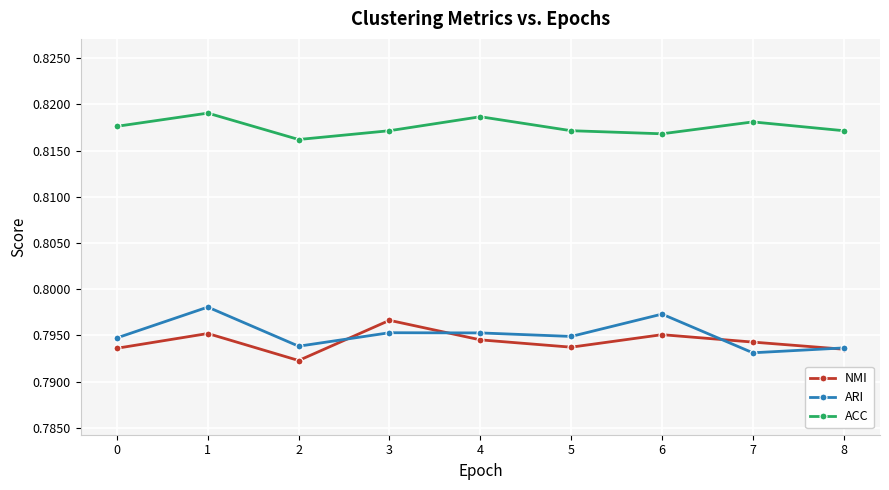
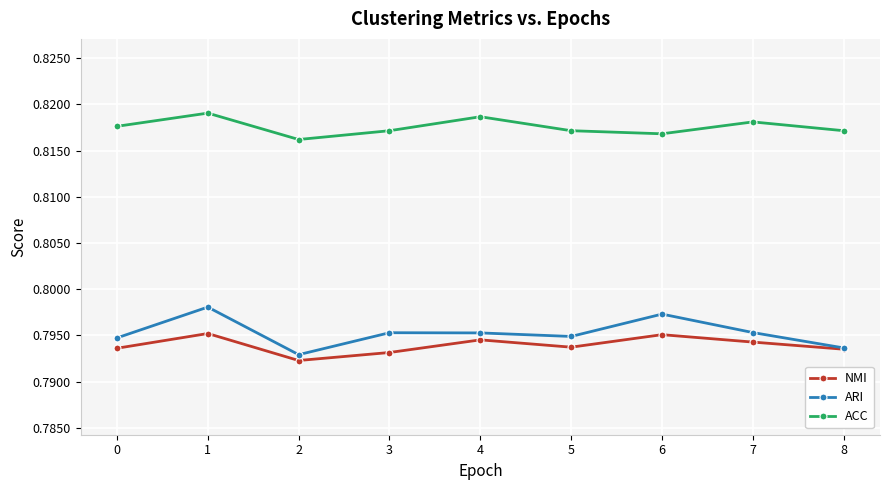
  {
    "NMI": {
      "0": 0.794,
      "1": 0.795,
      "2": 0.792,
-     "3": 0.797,
+     "3": 0.793,
      "4": 0.795,
      "5": 0.794,
      "6": 0.795,
      "7": 0.794
    },
    "ARI": {
      "0": 0.795,
      "1": 0.798,
-     "2": 0.794,
+     "2": 0.793,
      "3": 0.795,
      "4": 0.795,
      "5": 0.795,
      "6": 0.797,
-     "7": 0.793
+     "7": 0.795
    },
    "ACC": {
      "0": 0.818,
      "1": 0.819,
      "2": 0.816,
      "3": 0.817,
      "4": 0.819,
      "5": 0.817,
      "6": 0.817,
      "7": 0.818,
      "8": 0.817
    }
  }
